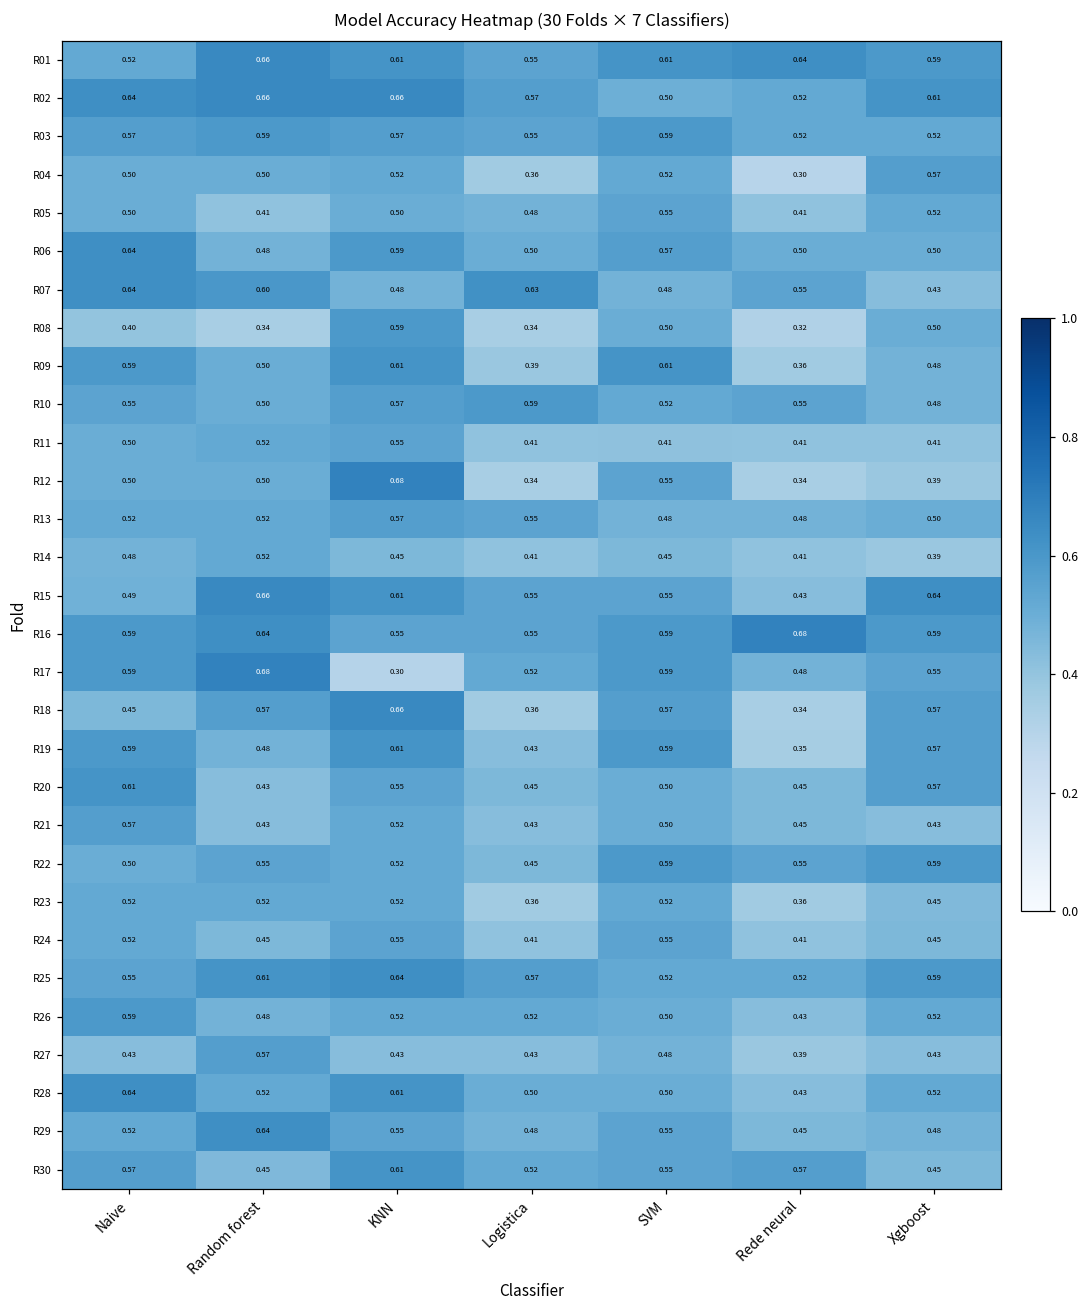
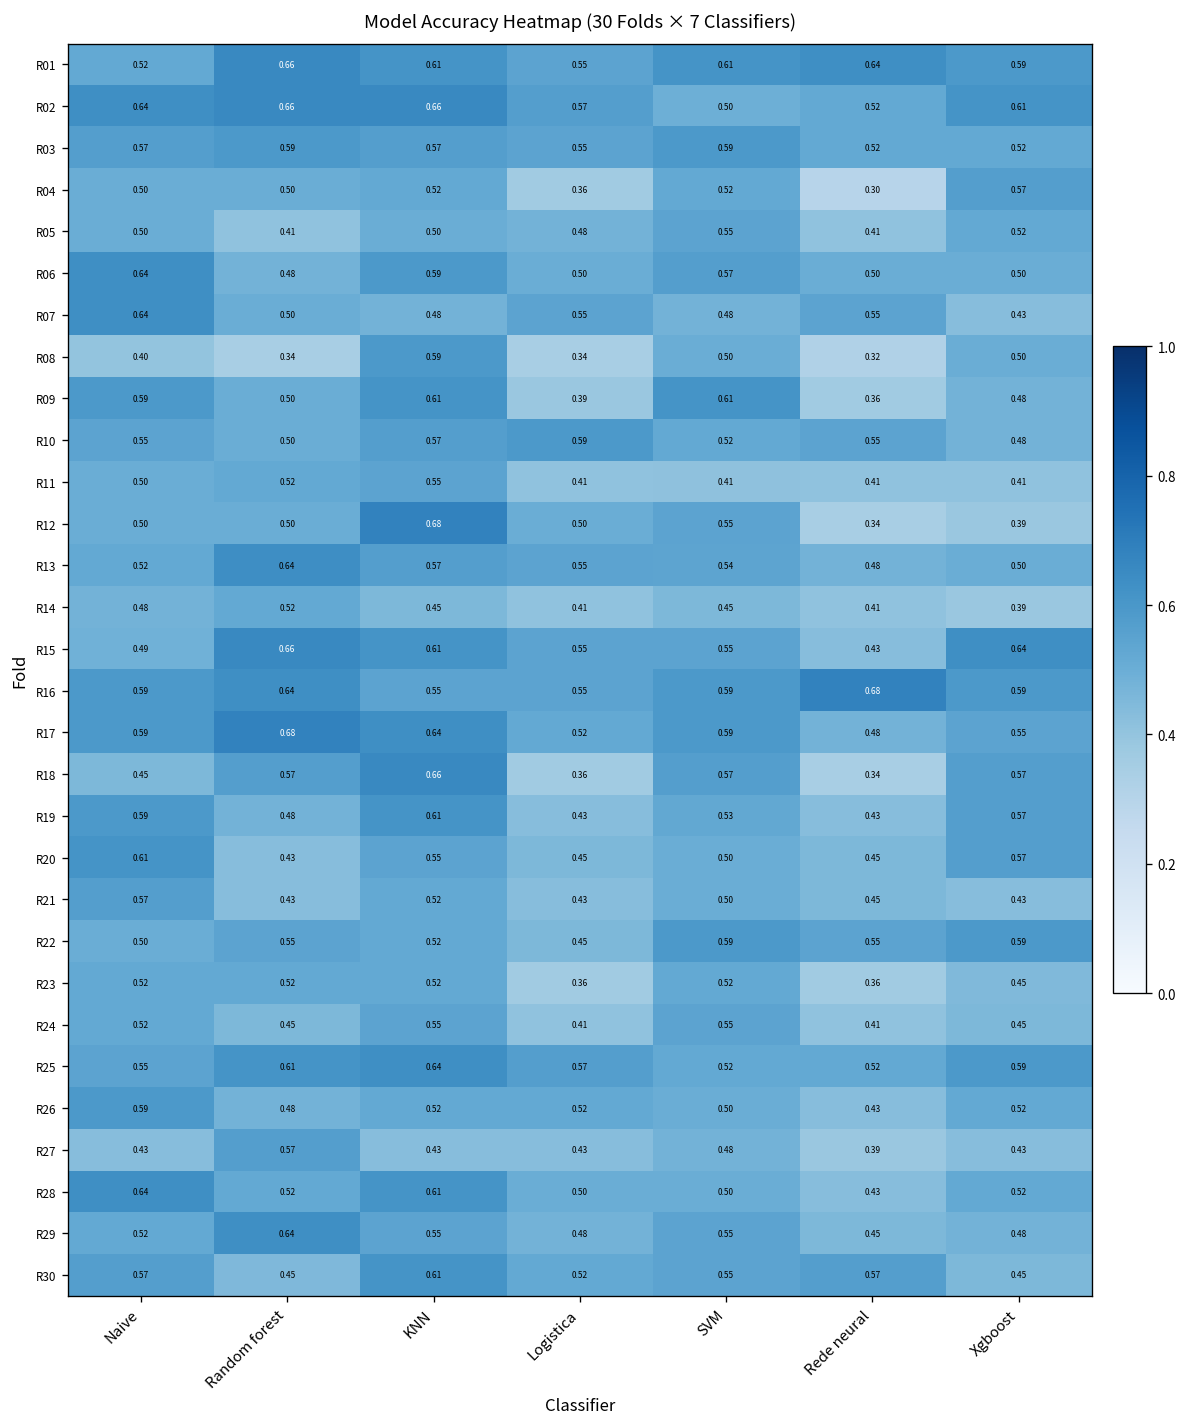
  {
    "R07": {
      "Naive": 0.64,
-     "Random forest": 0.60,
+     "Random forest": 0.50,
      "KNN": 0.48,
-     "Logistica": 0.63,
+     "Logistica": 0.55,
      "SVM": 0.48,
      "Rede neural": 0.55,
      "Xgboost": 0.43
    },
    "R12": {
      "Naive": 0.50,
      "Random forest": 0.50,
      "KNN": 0.68,
-     "Logistica": 0.34,
+     "Logistica": 0.50,
      "SVM": 0.55,
      "Rede neural": 0.34,
      "Xgboost": 0.39
    },
    "R13": {
      "Naive": 0.52,
-     "Random forest": 0.52,
+     "Random forest": 0.64,
      "KNN": 0.57,
      "Logistica": 0.55,
-     "SVM": 0.48,
+     "SVM": 0.54,
      "Rede neural": 0.48,
      "Xgboost": 0.50
    },
    "R17": {
      "Naive": 0.59,
      "Random forest": 0.68,
-     "KNN": 0.30,
+     "KNN": 0.64,
      "Logistica": 0.52,
      "SVM": 0.59,
      "Rede neural": 0.48,
      "Xgboost": 0.55
    },
    "R19": {
      "Naive": 0.59,
      "Random forest": 0.48,
      "KNN": 0.61,
      "Logistica": 0.43,
-     "SVM": 0.59,
-     "Rede neural": 0.35,
+     "SVM": 0.53,
+     "Rede neural": 0.43,
      "Xgboost": 0.57
    }
  }
